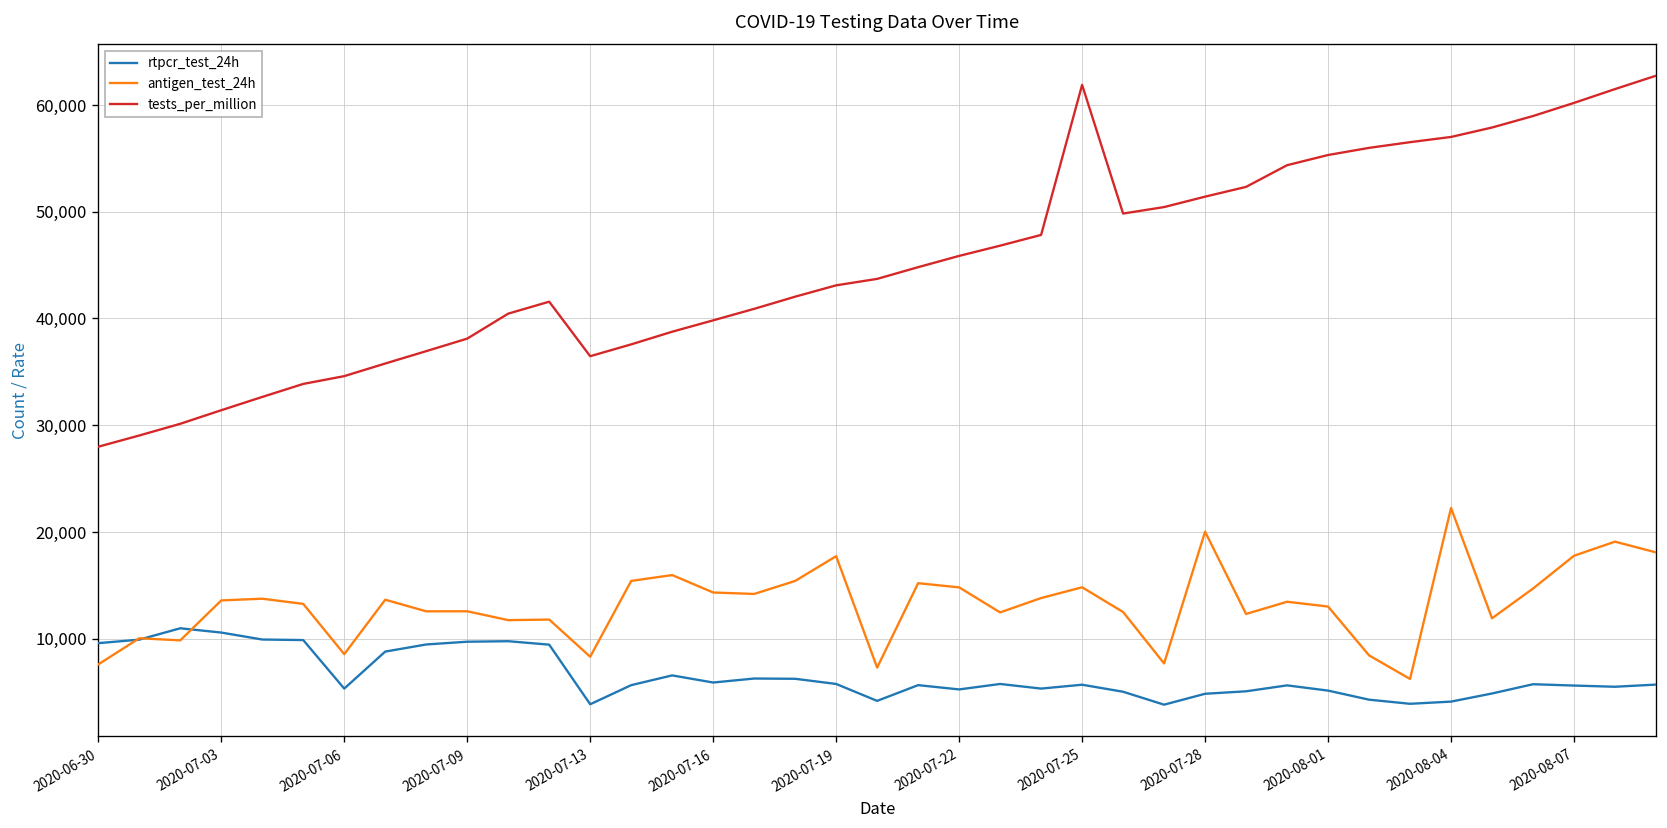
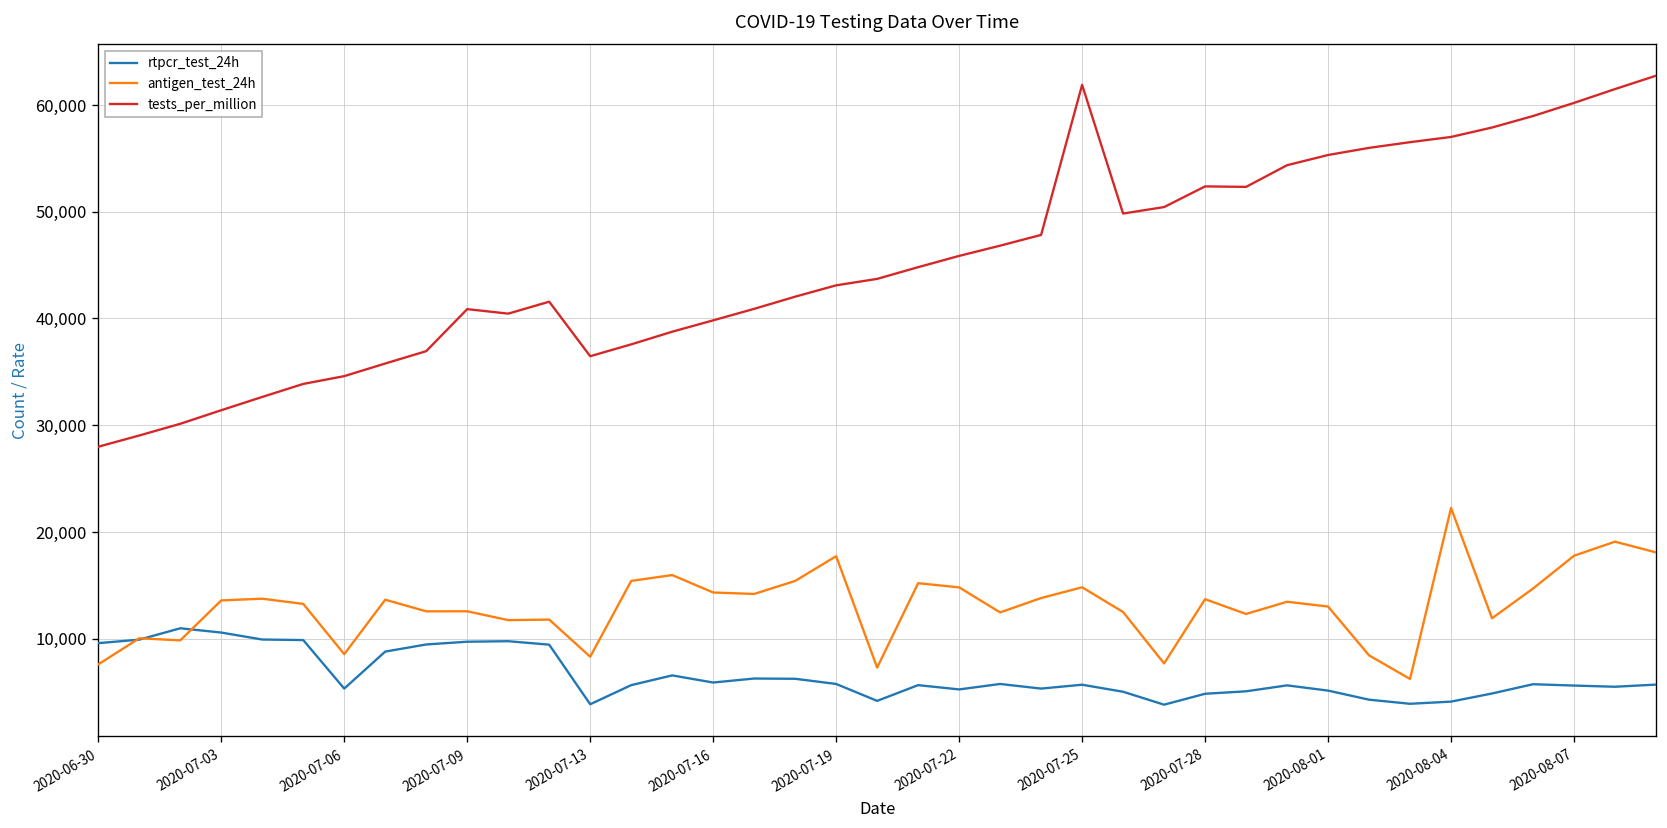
  {
    "rtpcr_test_24h": {
      "2020-06-30": "10,000",
      "2020-07-03": "11,000",
      "2020-07-06": "5,000",
      "2020-07-09": "10,000",
      "2020-07-13": "4,000",
      "2020-07-16": "6,000",
      "2020-07-19": "6,000",
      "2020-07-22": "5,000",
      "2020-07-25": "6,000",
      "2020-07-28": "5,000",
      "2020-08-01": "5,000",
      "2020-08-04": "4,000",
      "2020-08-07": "6,000"
    },
    "antigen_test_24h": {
      "2020-06-30": "8,000",
      "2020-07-03": "14,000",
      "2020-07-06": "9,000",
      "2020-07-09": "13,000",
      "2020-07-13": "8,000",
      "2020-07-16": "14,000",
      "2020-07-19": "18,000",
      "2020-07-22": "15,000",
      "2020-07-25": "15,000",
-     "2020-07-28": "20,000",
+     "2020-07-28": "14,000",
      "2020-08-01": "13,000",
      "2020-08-04": "22,000",
      "2020-08-07": "18,000"
    },
    "tests_per_million": {
      "2020-06-30": "28,000",
      "2020-07-03": "31,000",
      "2020-07-06": "35,000",
-     "2020-07-09": "38,000",
+     "2020-07-09": "41,000",
      "2020-07-13": "36,000",
      "2020-07-16": "40,000",
      "2020-07-19": "43,000",
      "2020-07-22": "46,000",
      "2020-07-25": "62,000",
-     "2020-07-28": "51,000",
+     "2020-07-28": "52,000",
      "2020-08-01": "55,000",
      "2020-08-04": "57,000",
      "2020-08-07": "60,000"
    }
  }
